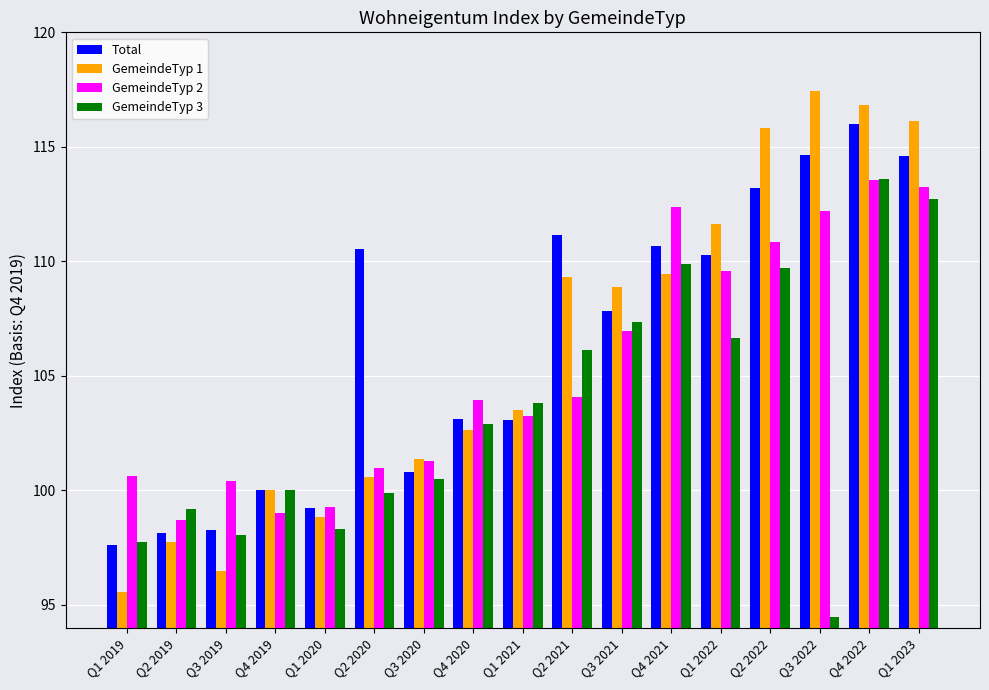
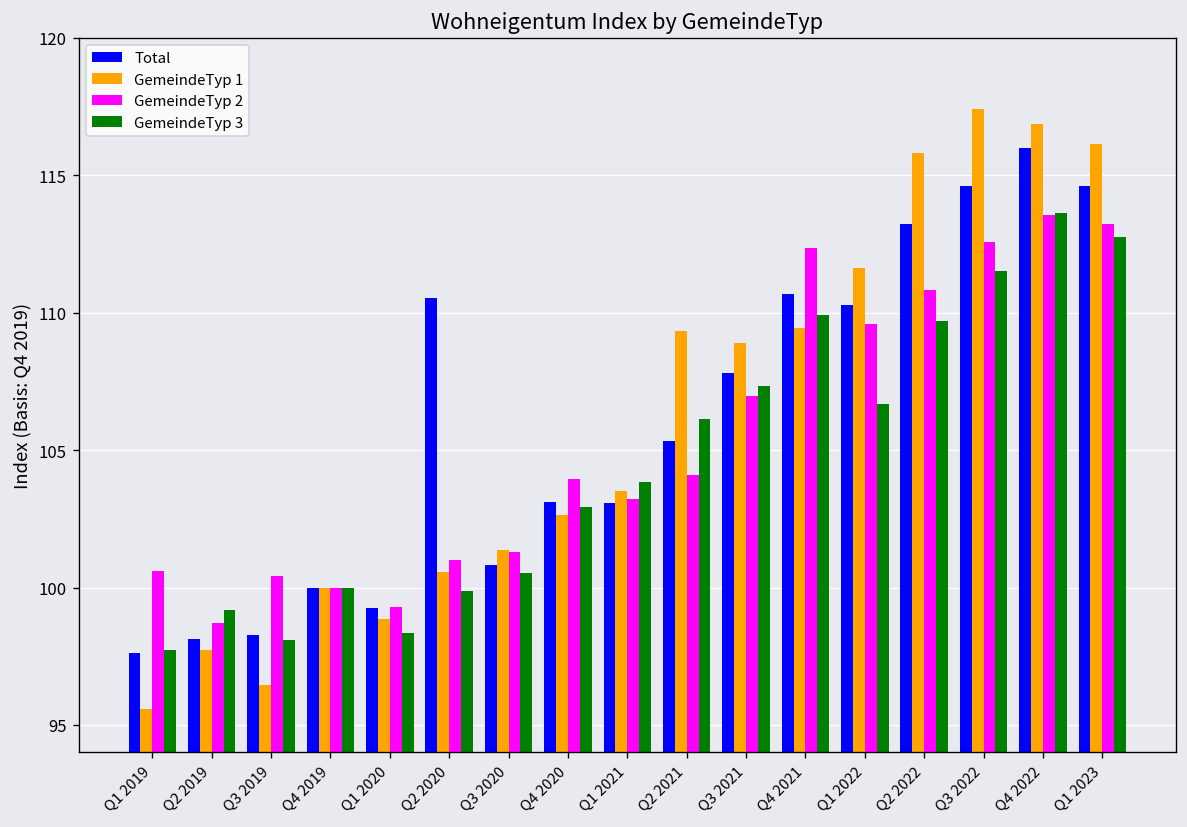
  {
    "Total": {
      "Q1 2019": 97.6,
      "Q2 2019": 98.1,
      "Q3 2019": 98.3,
      "Q4 2019": 100.0,
      "Q1 2020": 99.2,
      "Q2 2020": 110.6,
      "Q3 2020": 100.8,
      "Q4 2020": 103.1,
      "Q1 2021": 103.1,
-     "Q2 2021": 111.1,
+     "Q2 2021": 105.3,
      "Q3 2021": 107.8,
      "Q4 2021": 110.7,
      "Q1 2022": 110.3,
      "Q2 2022": 113.2,
      "Q3 2022": 114.6,
      "Q4 2022": 116.0,
      "Q1 2023": 114.6
    },
    "GemeindeTyp 1": {
      "Q1 2019": 95.6,
      "Q2 2019": 97.7,
      "Q3 2019": 96.5,
      "Q4 2019": 100.0,
      "Q1 2020": 98.9,
      "Q2 2020": 100.6,
      "Q3 2020": 101.4,
      "Q4 2020": 102.6,
      "Q1 2021": 103.5,
      "Q2 2021": 109.3,
      "Q3 2021": 108.9,
      "Q4 2021": 109.4,
      "Q1 2022": 111.6,
      "Q2 2022": 115.8,
      "Q3 2022": 117.4,
      "Q4 2022": 116.8,
      "Q1 2023": 116.1
    },
    "GemeindeTyp 2": {
      "Q1 2019": 100.6,
      "Q2 2019": 98.7,
      "Q3 2019": 100.4,
-     "Q4 2019": 99,
+     "Q4 2019": 100,
      "Q1 2020": 99.3,
      "Q2 2020": 101.0,
      "Q3 2020": 101.3,
      "Q4 2020": 104.0,
      "Q1 2021": 103.2,
      "Q2 2021": 104.1,
      "Q3 2021": 107.0,
      "Q4 2021": 112.4,
      "Q1 2022": 109.6,
      "Q2 2022": 110.8,
-     "Q3 2022": 112.2,
+     "Q3 2022": 112.6,
      "Q4 2022": 113.5,
      "Q1 2023": 113.2
    },
    "GemeindeTyp 3": {
      "Q1 2019": 97.7,
      "Q2 2019": 99.2,
      "Q3 2019": 98.1,
      "Q4 2019": 100.0,
      "Q1 2020": 98.3,
      "Q2 2020": 99.9,
      "Q3 2020": 100.5,
      "Q4 2020": 102.9,
      "Q1 2021": 103.8,
      "Q2 2021": 106.1,
      "Q3 2021": 107.3,
      "Q4 2021": 109.9,
      "Q1 2022": 106.7,
      "Q2 2022": 109.7,
-     "Q3 2022": 94.5,
+     "Q3 2022": 111.5,
      "Q4 2022": 113.6,
      "Q1 2023": 112.7
    }
  }
